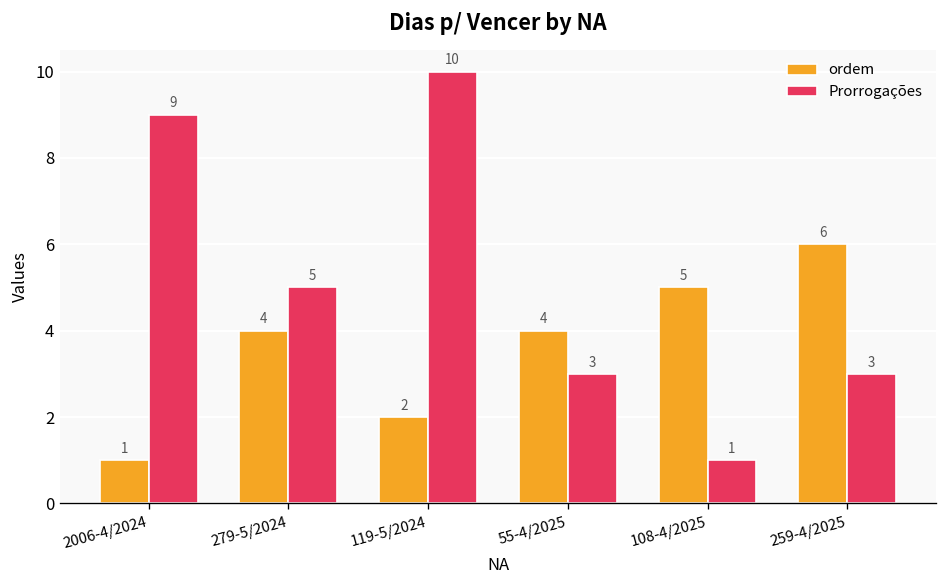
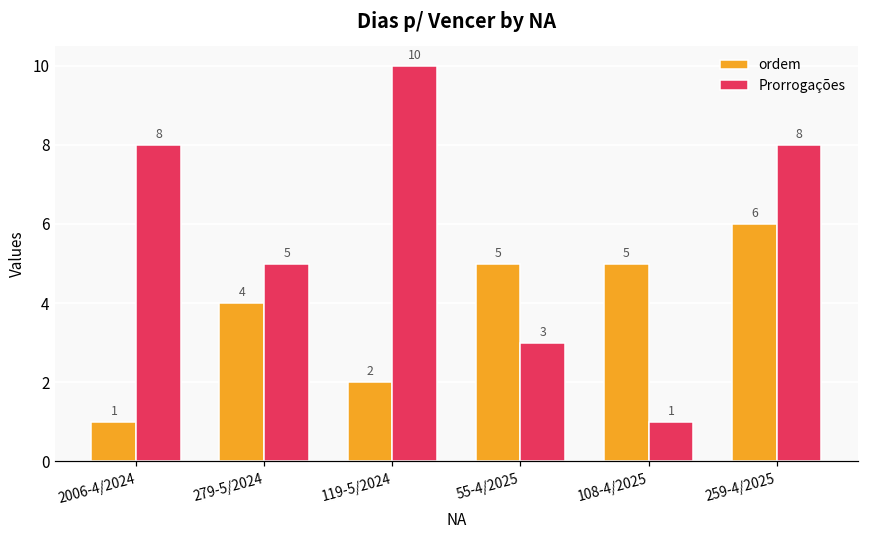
  {
    "ordem": {
      "2006-4/2024": 1,
      "279-5/2024": 4,
      "119-5/2024": 2,
-     "55-4/2025": 4,
+     "55-4/2025": 5,
      "108-4/2025": 5,
      "259-4/2025": 6
    },
    "Prorrogações": {
-     "2006-4/2024": 9,
+     "2006-4/2024": 8,
      "279-5/2024": 5,
      "119-5/2024": 10,
      "55-4/2025": 3,
      "108-4/2025": 1,
-     "259-4/2025": 3
+     "259-4/2025": 8
    }
  }
